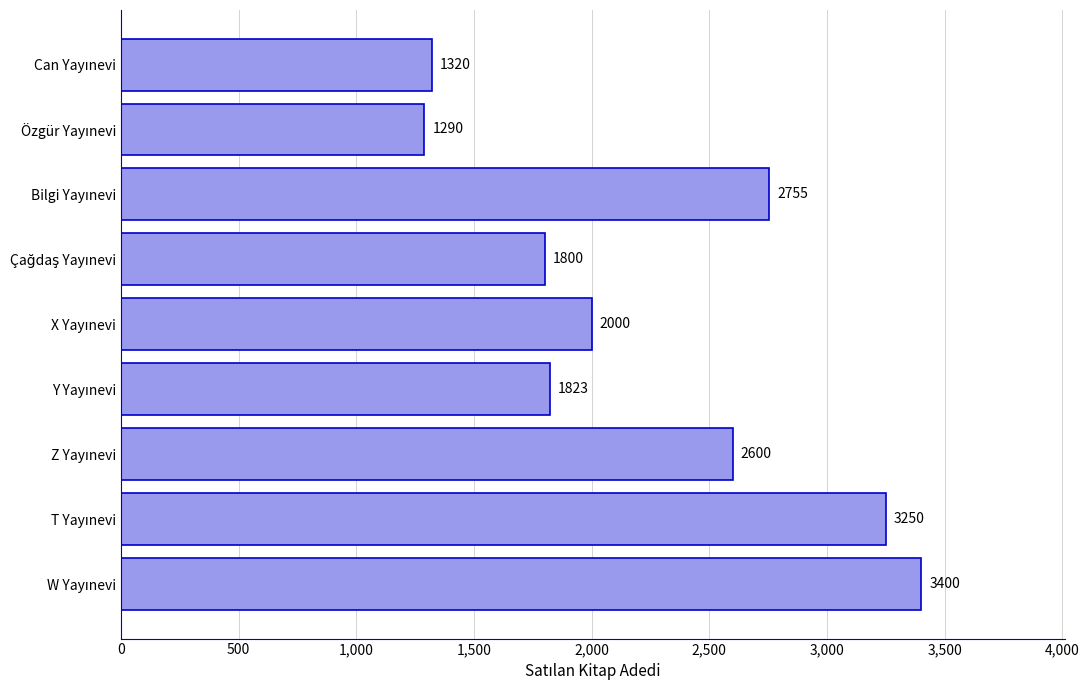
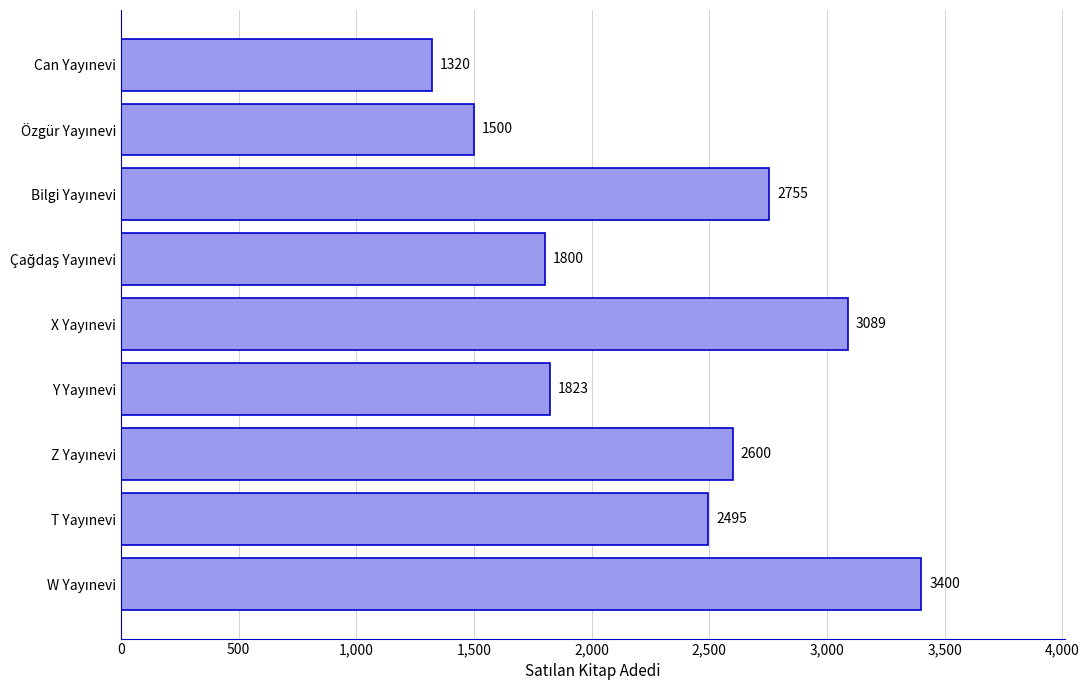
  {
    "Can Yayınevi": 1320,
-   "Özgür Yayınevi": 1290,
+   "Özgür Yayınevi": 1500,
    "Bilgi Yayınevi": 2755,
    "Çağdaş Yayınevi": 1800,
-   "X Yayınevi": 2000,
+   "X Yayınevi": 3089,
    "Y Yayınevi": 1823,
    "Z Yayınevi": 2600,
-   "T Yayınevi": 3250,
+   "T Yayınevi": 2495,
    "W Yayınevi": 3400
  }
